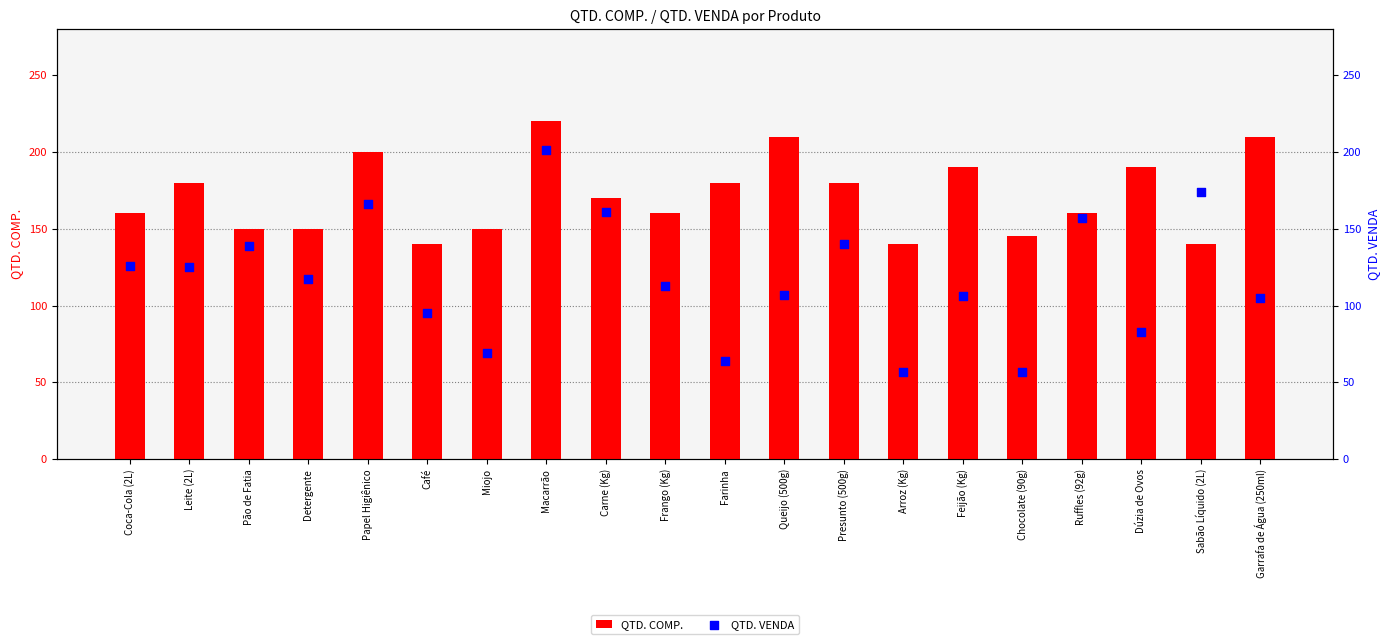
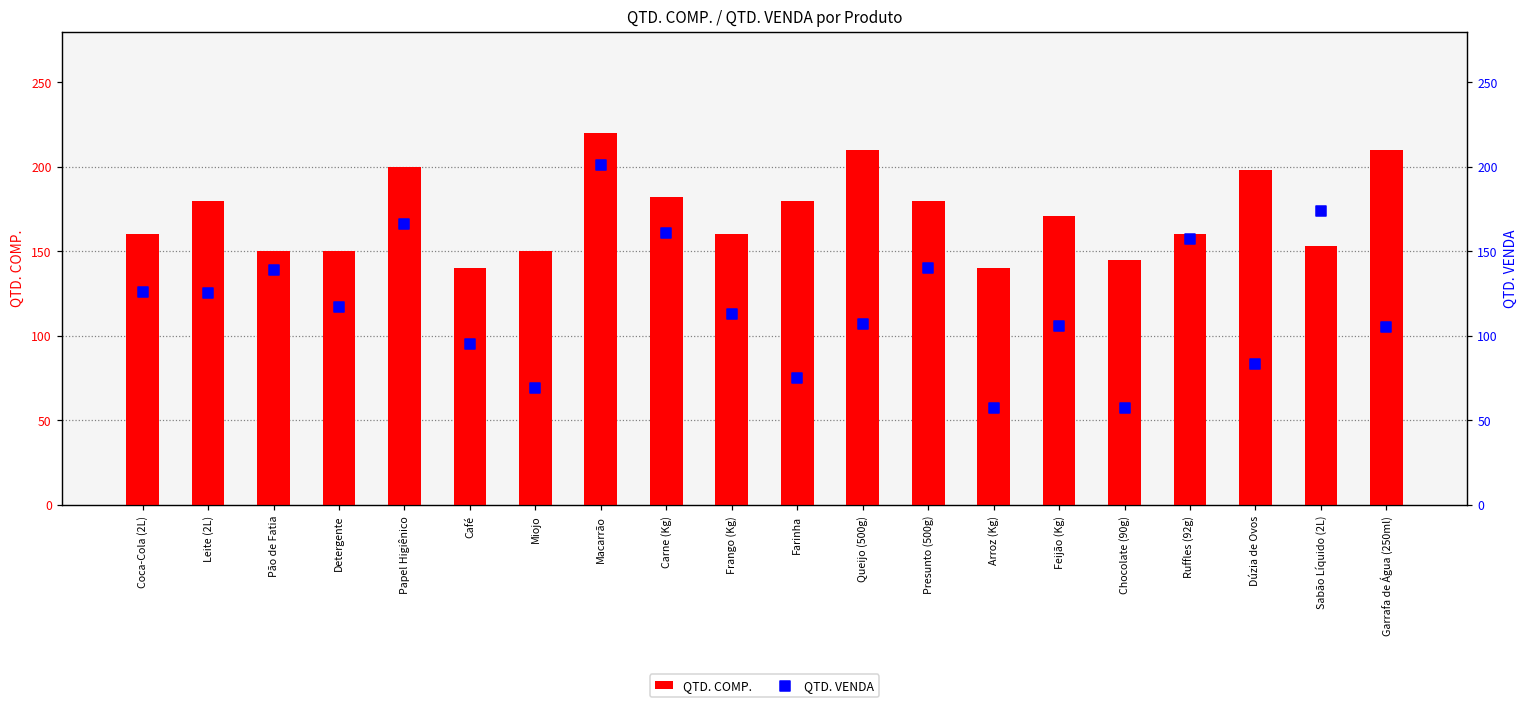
  {
    "QTD. COMP.": {
      "Coca-Cola (2L)": 160,
      "Leite (2L)": 180,
      "Pão de Fatia": 150,
      "Detergente": 150,
      "Papel Higiênico": 200,
      "Café": 140,
      "Miojo": 150,
      "Macarrão": 220,
-     "Carne (Kg)": 170,
+     "Carne (Kg)": 182,
      "Frango (Kg)": 160,
      "Farinha": 180,
      "Queijo (500g)": 210,
      "Presunto (500g)": 180,
      "Arroz (Kg)": 140,
-     "Feijão (Kg)": 190,
+     "Feijão (Kg)": 171,
      "Chocolate (90g)": 145,
      "Ruffles (92g)": 160,
-     "Dúzia de Ovos": 190,
-     "Sabão Líquido (2L)": 140,
+     "Dúzia de Ovos": 198,
+     "Sabão Líquido (2L)": 153,
      "Garrafa de Água (250ml)": 210
    },
    "QTD. VENDA": {
-     "Farinha": 64
+     "Farinha": 75
    }
  }
